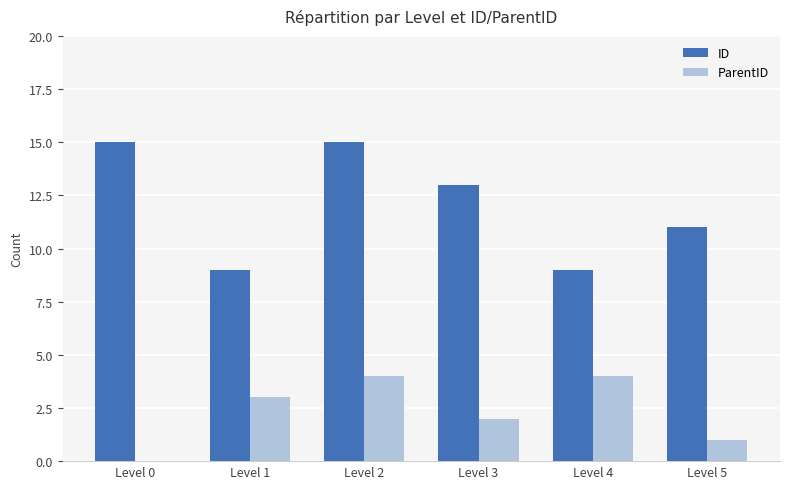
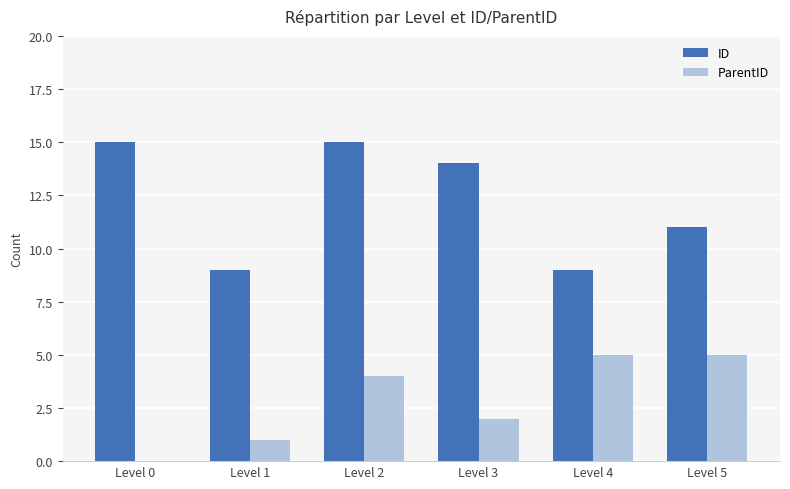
  {
    "ID": {
      "Level 0": 15,
      "Level 1": 9,
      "Level 2": 15,
-     "Level 3": 13,
+     "Level 3": 14,
      "Level 4": 9,
      "Level 5": 11
    },
    "ParentID": {
      "Level 0": 0,
-     "Level 1": 3,
+     "Level 1": 1,
      "Level 2": 4,
      "Level 3": 2,
-     "Level 4": 4,
-     "Level 5": 1
+     "Level 4": 5,
+     "Level 5": 5
    }
  }
